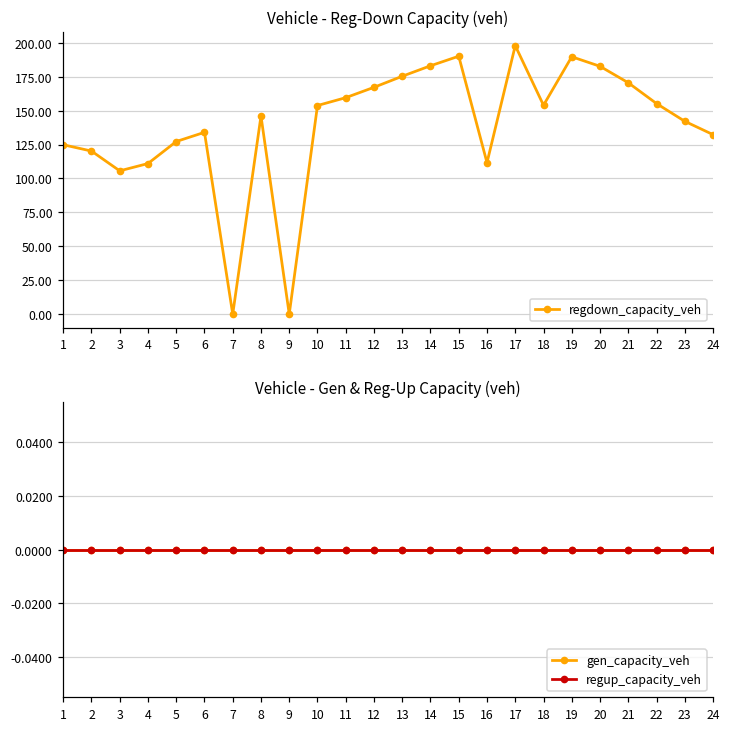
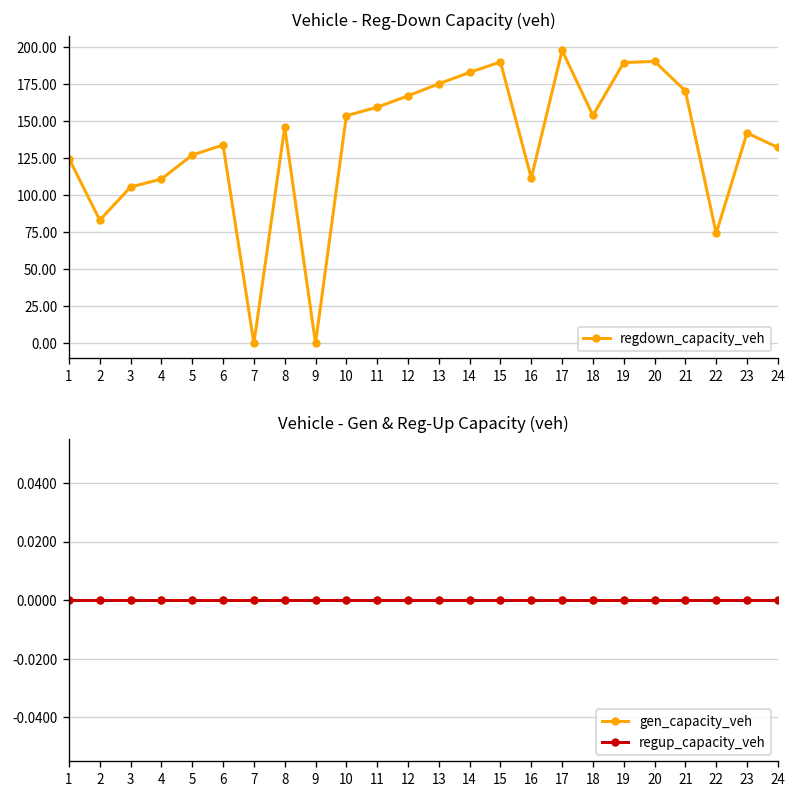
  {
    "Vehicle - Reg-Down Capacity (veh)": {
      "1": 125,
-     "2": 120,
+     "2": 83,
      "3": 106,
      "4": 111,
      "5": 127,
      "6": 134,
      "7": 0,
      "8": 146,
      "9": 0,
      "10": 154,
      "11": 160,
      "12": 167,
      "13": 175,
      "14": 183,
      "15": 190,
      "16": 112,
      "17": 198,
      "18": 154,
      "19": 190,
-     "20": 183,
+     "20": 191,
      "21": 171,
-     "22": 155,
+     "22": 74,
      "23": 142,
      "24": 132
    },
    "Vehicle - Gen & Reg-Up Capacity (veh)": {
      "1": 0.000,
      "2": 0.000,
      "3": 0.000,
      "4": 0.000,
      "5": 0.000,
      "6": 0.000,
      "7": 0.000,
      "8": 0.000,
      "9": 0.000,
      "10": 0.000,
      "11": 0.000,
      "12": 0.000,
      "13": 0.000,
      "14": 0.000,
      "15": 0.000,
      "16": 0.000,
      "17": 0.000,
      "18": 0.000,
      "19": 0.000,
      "20": 0.000,
      "21": 0.000,
      "22": 0.000,
      "23": 0.000,
      "24": 0.000
    }
  }
